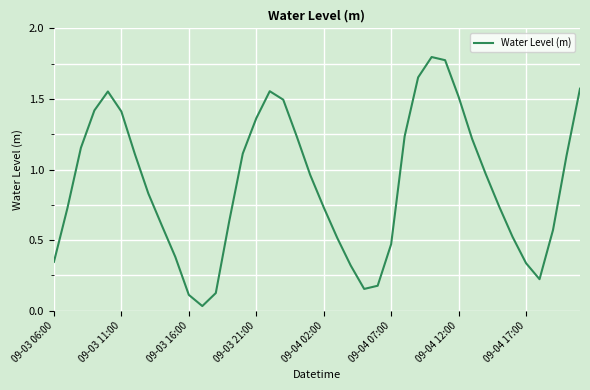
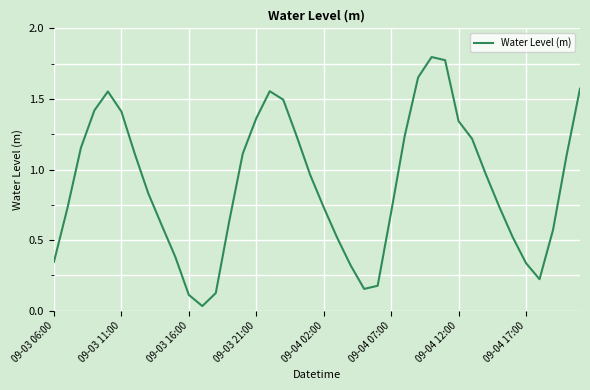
  {
    "09-03 06:00": 0.35,
    "09-03 11:00": 1.41,
    "09-03 16:00": 0.11,
    "09-03 21:00": 1.36,
    "09-04 02:00": 0.73,
-   "09-04 07:00": 0.47,
-   "09-04 12:00": 1.52,
+   "09-04 07:00": 0.70,
+   "09-04 12:00": 1.34,
    "09-04 17:00": 0.34
  }
